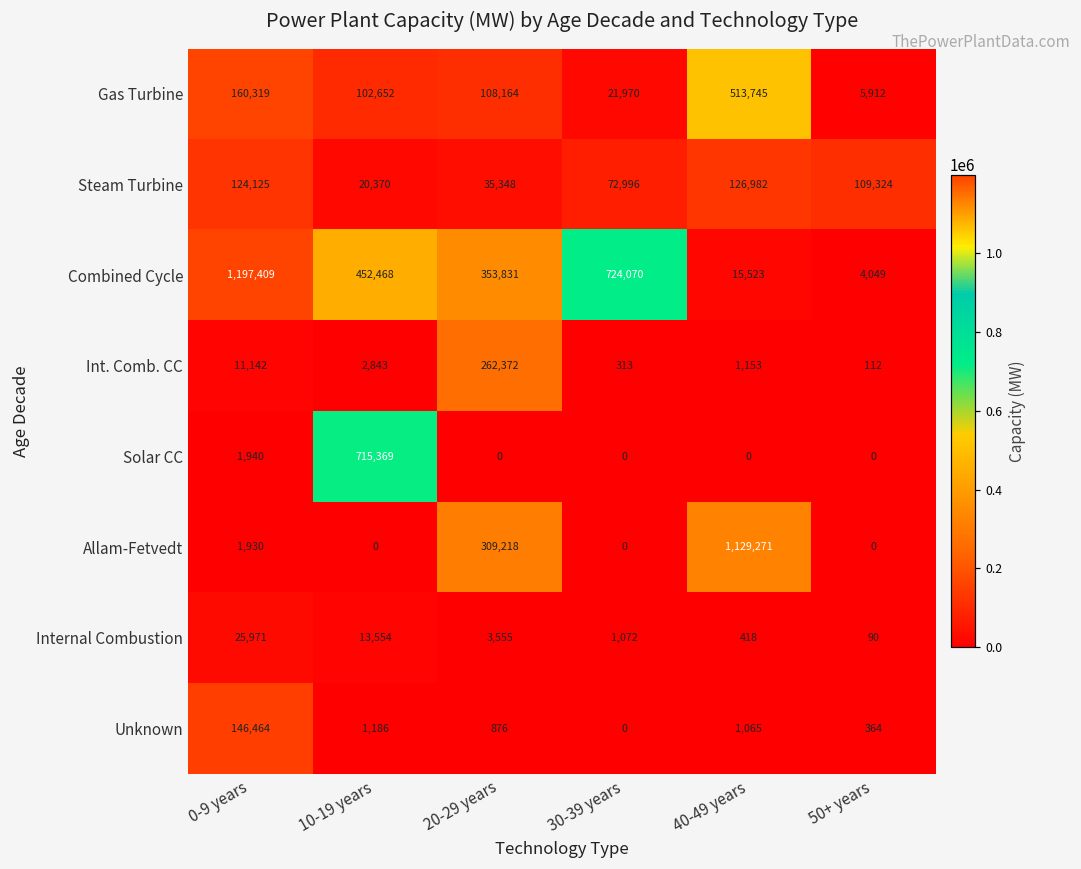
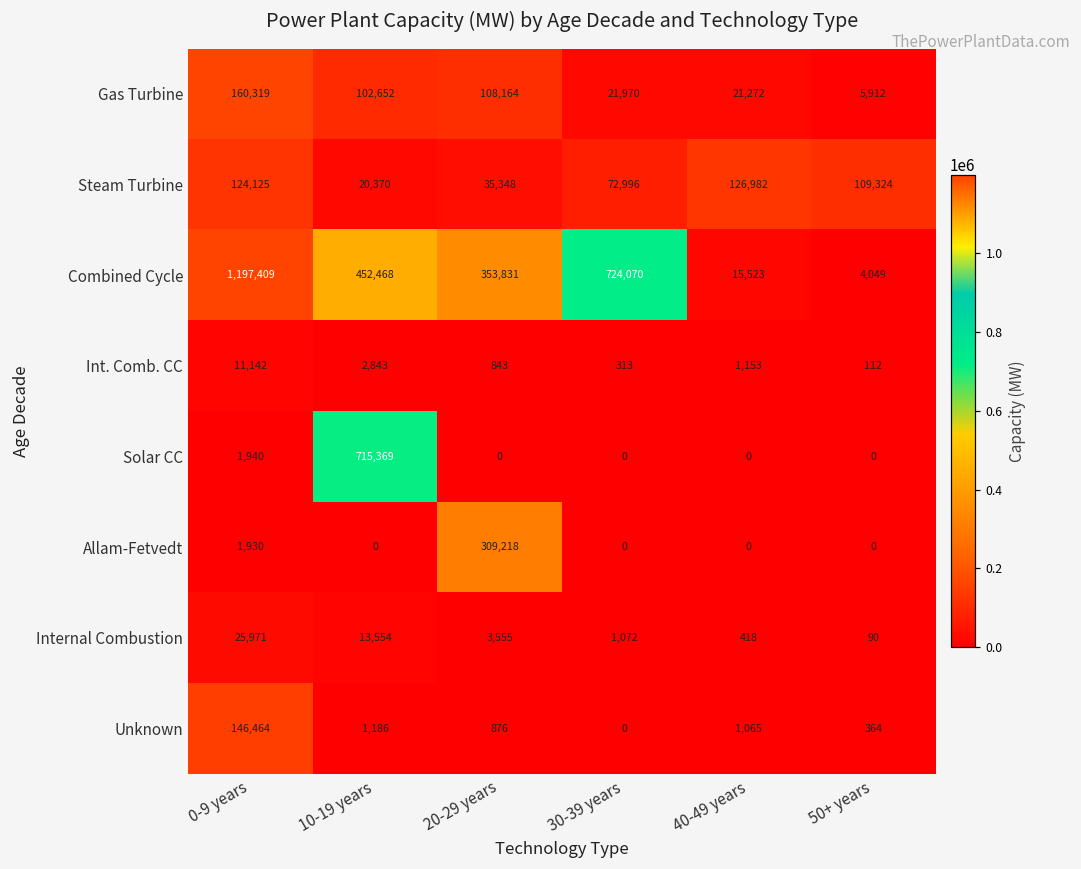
  {
    "Gas Turbine": {
      "0-9 years": "160,319",
      "10-19 years": "102,652",
      "20-29 years": "108,164",
      "30-39 years": "21,970",
-     "40-49 years": "513,745",
+     "40-49 years": "21,272",
      "50+ years": "5,912"
    },
    "Steam Turbine": {
      "0-9 years": "124,125",
      "10-19 years": "20,370",
      "20-29 years": "35,348",
      "30-39 years": "72,996",
      "40-49 years": "126,982",
      "50+ years": "109,324"
    },
    "Combined Cycle": {
      "0-9 years": "1,197,409",
      "10-19 years": "452,468",
      "20-29 years": "353,831",
      "30-39 years": "724,070",
      "40-49 years": "15,523",
      "50+ years": "4,049"
    },
    "Int. Comb. CC": {
      "0-9 years": "11,142",
      "10-19 years": "2,843",
-     "20-29 years": "262,372",
+     "20-29 years": "843",
      "30-39 years": "313",
      "40-49 years": "1,153",
      "50+ years": "112"
    },
    "Solar CC": {
      "0-9 years": "1,940",
      "10-19 years": "715,369",
      "20-29 years": "0",
      "30-39 years": "0",
      "40-49 years": "0",
      "50+ years": "0"
    },
    "Allam-Fetvedt": {
      "0-9 years": "1,930",
      "10-19 years": "0",
      "20-29 years": "309,218",
      "30-39 years": "0",
-     "40-49 years": "1,129,271",
+     "40-49 years": "0",
      "50+ years": "0"
    },
    "Internal Combustion": {
      "0-9 years": "25,971",
      "10-19 years": "13,554",
      "20-29 years": "3,555",
      "30-39 years": "1,072",
      "40-49 years": "418",
      "50+ years": "90"
    },
    "Unknown": {
      "0-9 years": "146,464",
      "10-19 years": "1,186",
      "20-29 years": "876",
      "30-39 years": "0",
      "40-49 years": "1,065",
      "50+ years": "364"
    }
  }
